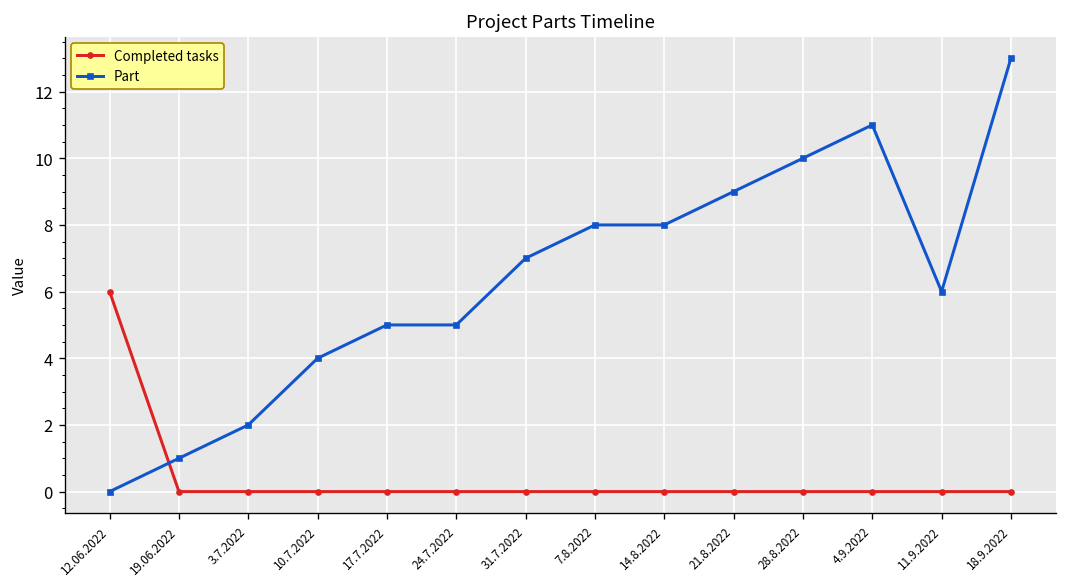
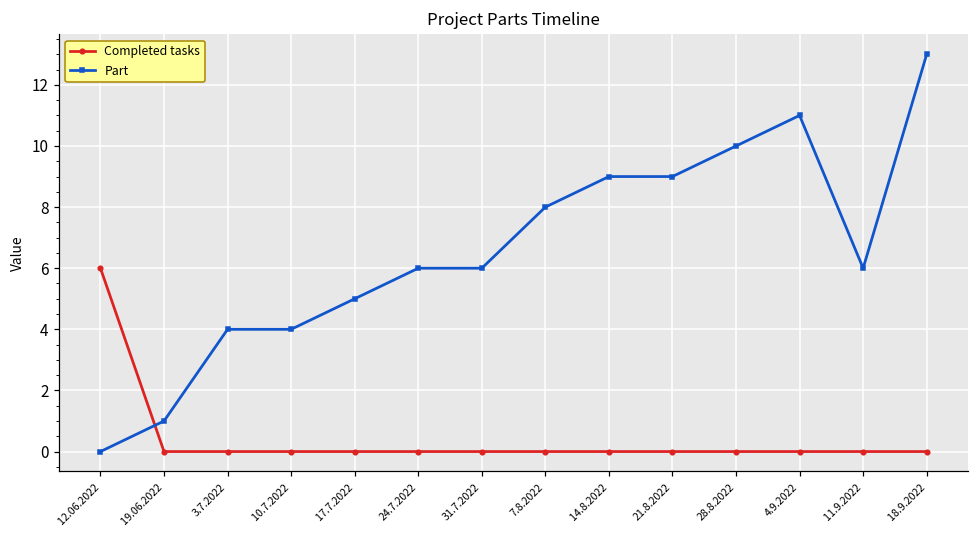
  {
    "Completed tasks": {
      "12.06.2022": 6,
      "19.06.2022": 0,
      "3.7.2022": 0,
      "10.7.2022": 0,
      "17.7.2022": 0,
      "24.7.2022": 0,
      "31.7.2022": 0,
      "7.8.2022": 0,
      "14.8.2022": 0,
      "21.8.2022": 0,
      "28.8.2022": 0,
      "4.9.2022": 0,
      "11.9.2022": 0,
      "18.9.2022": 0
    },
    "Part": {
      "12.06.2022": 0,
      "19.06.2022": 1,
-     "3.7.2022": 2,
+     "3.7.2022": 4,
      "10.7.2022": 4,
      "17.7.2022": 5,
-     "24.7.2022": 5,
-     "31.7.2022": 7,
+     "24.7.2022": 6,
+     "31.7.2022": 6,
      "7.8.2022": 8,
-     "14.8.2022": 8,
+     "14.8.2022": 9,
      "21.8.2022": 9,
      "28.8.2022": 10,
      "4.9.2022": 11,
      "11.9.2022": 6,
      "18.9.2022": 13
    }
  }
